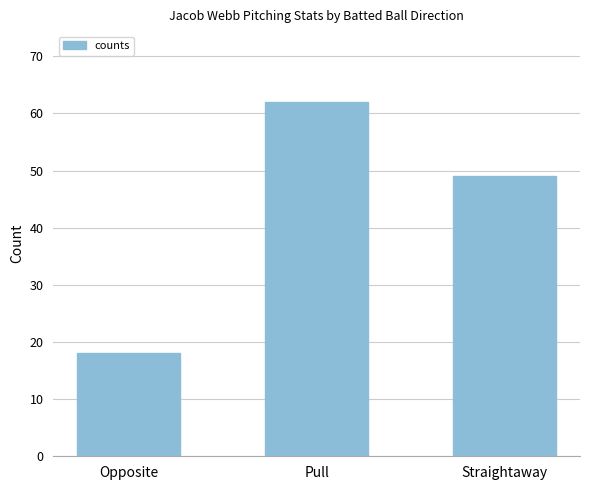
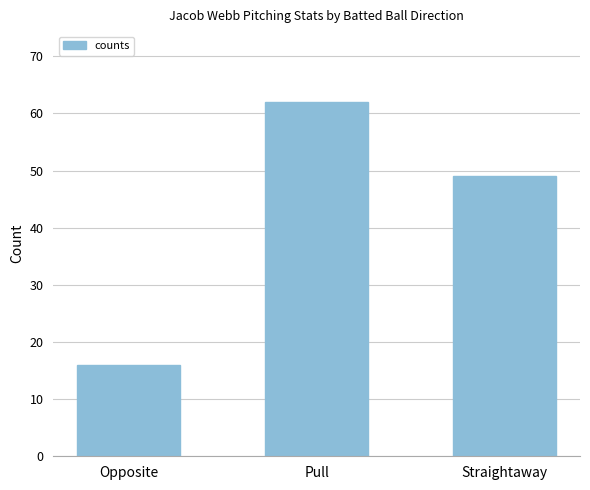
  {
-   "Opposite": 18,
+   "Opposite": 16,
    "Pull": 62,
    "Straightaway": 49
  }
